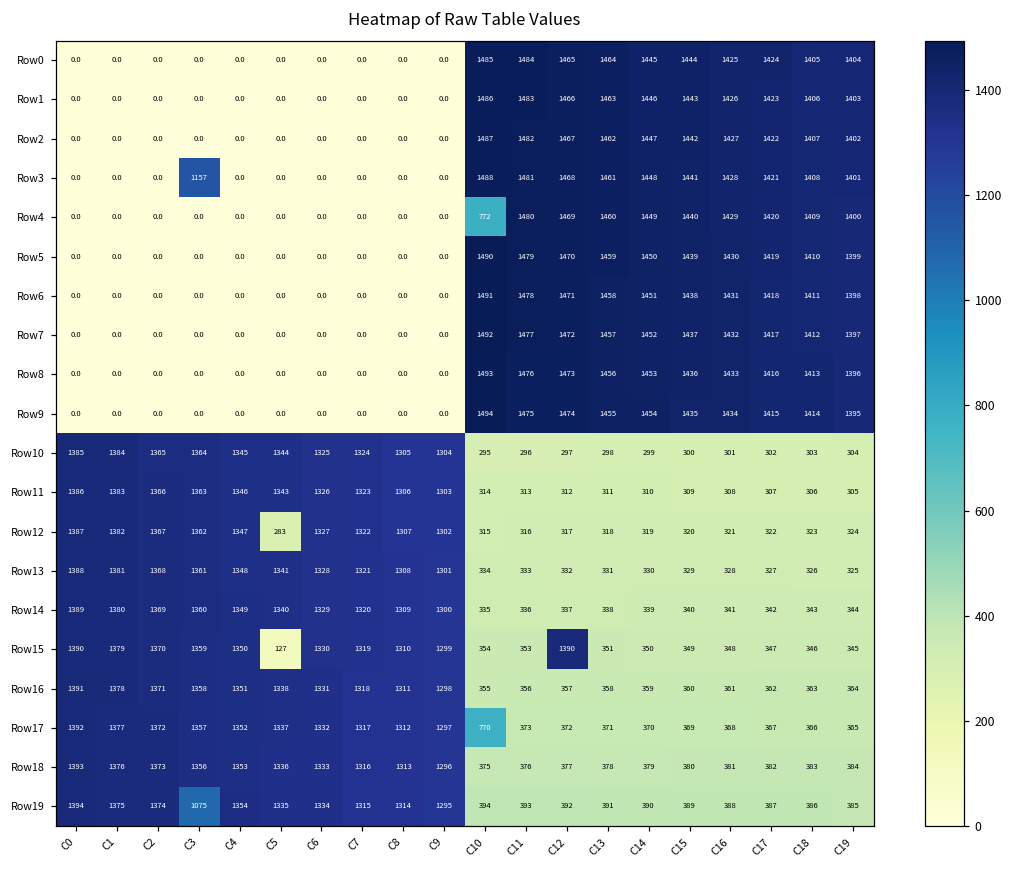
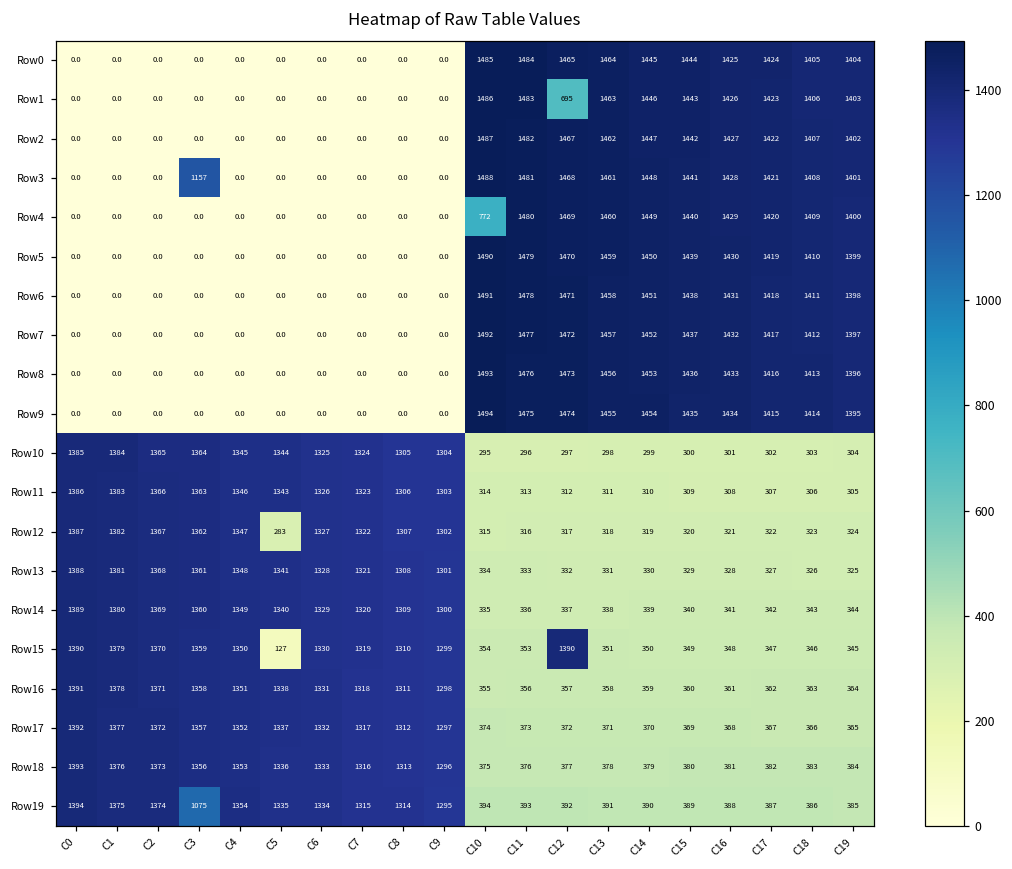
  {
    "Row1": {
      "C0": 0.0,
      "C1": 0.0,
      "C2": 0.0,
      "C3": 0.0,
      "C4": 0.0,
      "C5": 0.0,
      "C6": 0.0,
      "C7": 0.0,
      "C8": 0.0,
      "C9": 0.0,
      "C10": 1486,
      "C11": 1483,
-     "C12": 1466,
+     "C12": 695,
      "C13": 1463,
      "C14": 1446,
      "C15": 1443,
      "C16": 1426,
      "C17": 1423,
      "C18": 1406,
      "C19": 1403
    },
    "Row17": {
      "C0": 1392,
      "C1": 1377,
      "C2": 1372,
      "C3": 1357,
      "C4": 1352,
      "C5": 1337,
      "C6": 1332,
      "C7": 1317,
      "C8": 1312,
      "C9": 1297,
-     "C10": 770,
+     "C10": 374,
      "C11": 373,
      "C12": 372,
      "C13": 371,
      "C14": 370,
      "C15": 369,
      "C16": 368,
      "C17": 367,
      "C18": 366,
      "C19": 365
    }
  }
